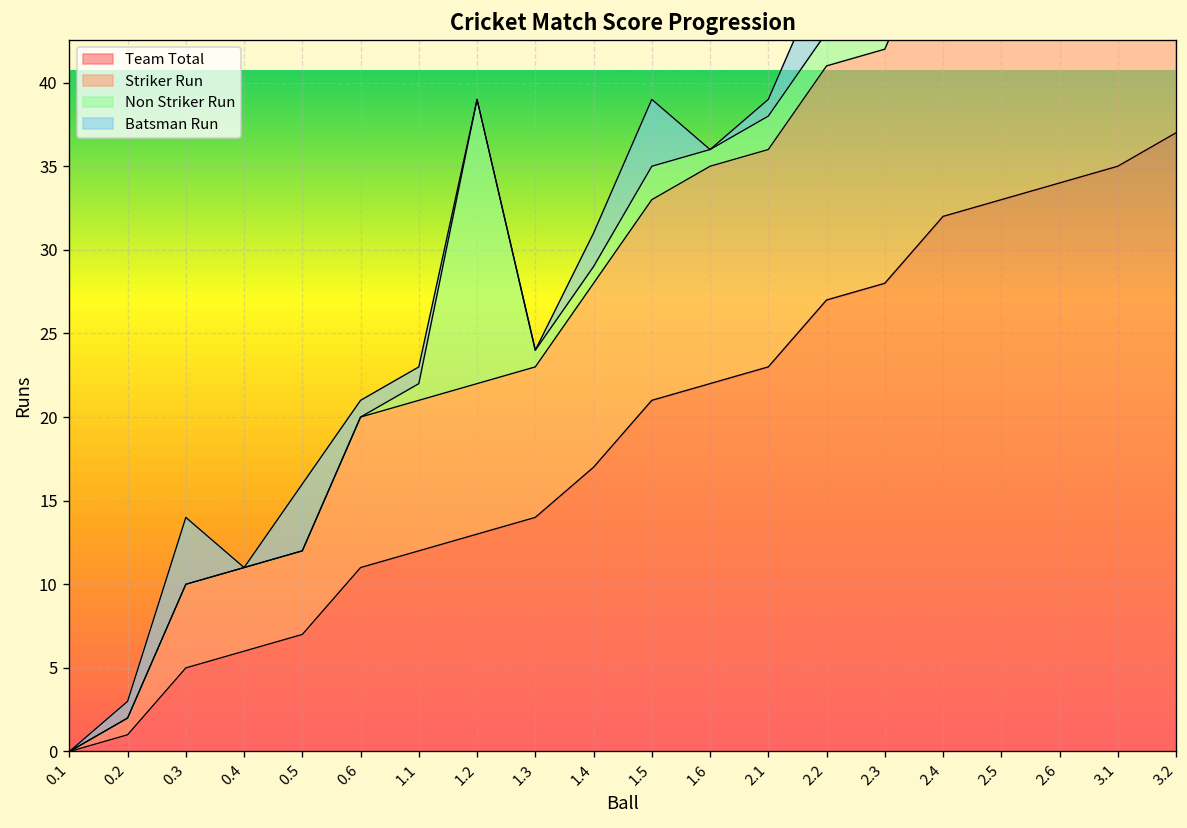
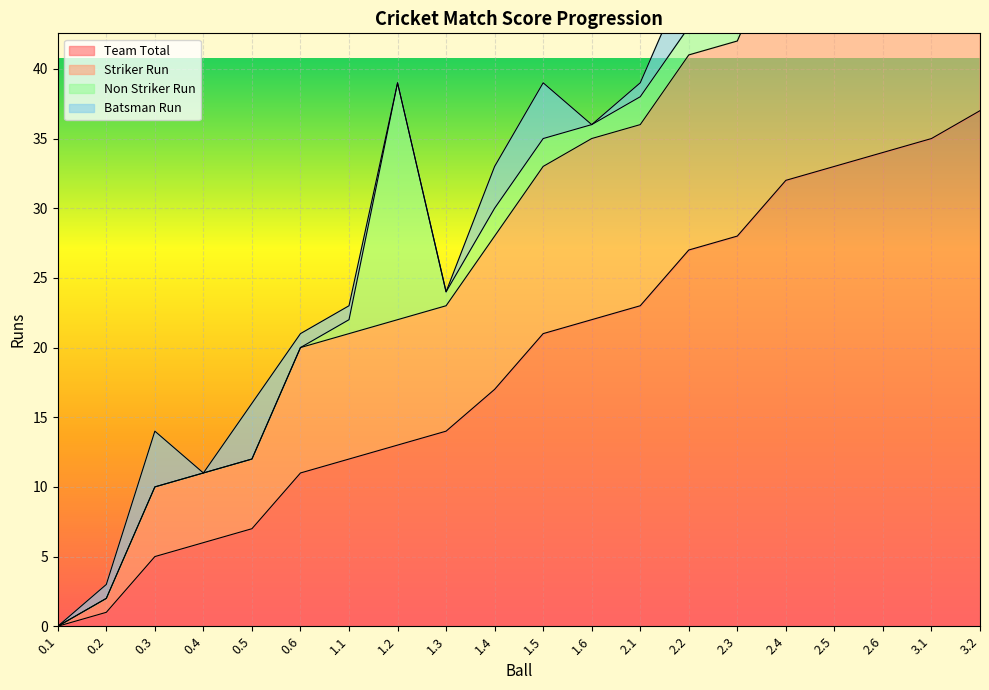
  {
    "Non Striker Run": {
      "1.1": 1,
-     "1.4": 1,
+     "1.4": 2,
      "1.5": 2,
      "2.1": 2
    },
    "Batsman Run": {
      "0.2": 1,
      "0.3": 4,
      "0.5": 4,
      "0.6": 1,
      "1.1": 1,
-     "1.4": 2,
+     "1.4": 3,
      "1.5": 4,
      "2.1": 1
    }
  }
